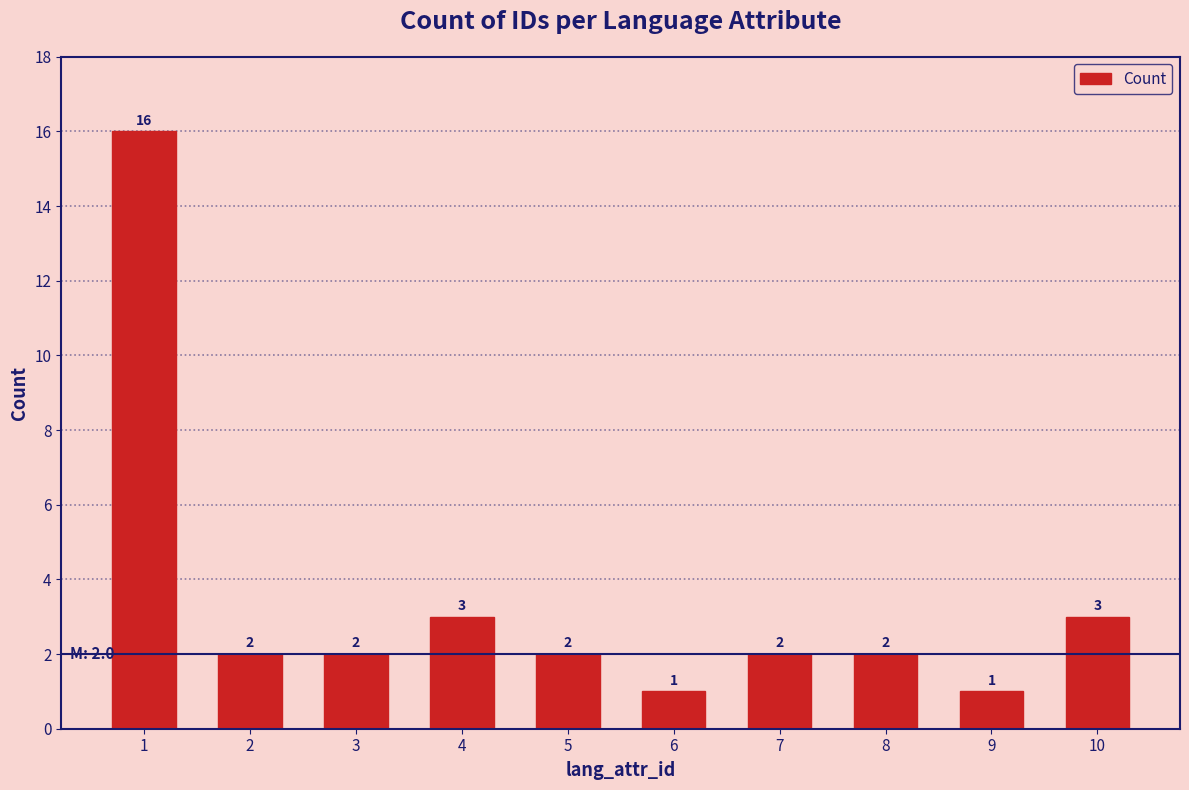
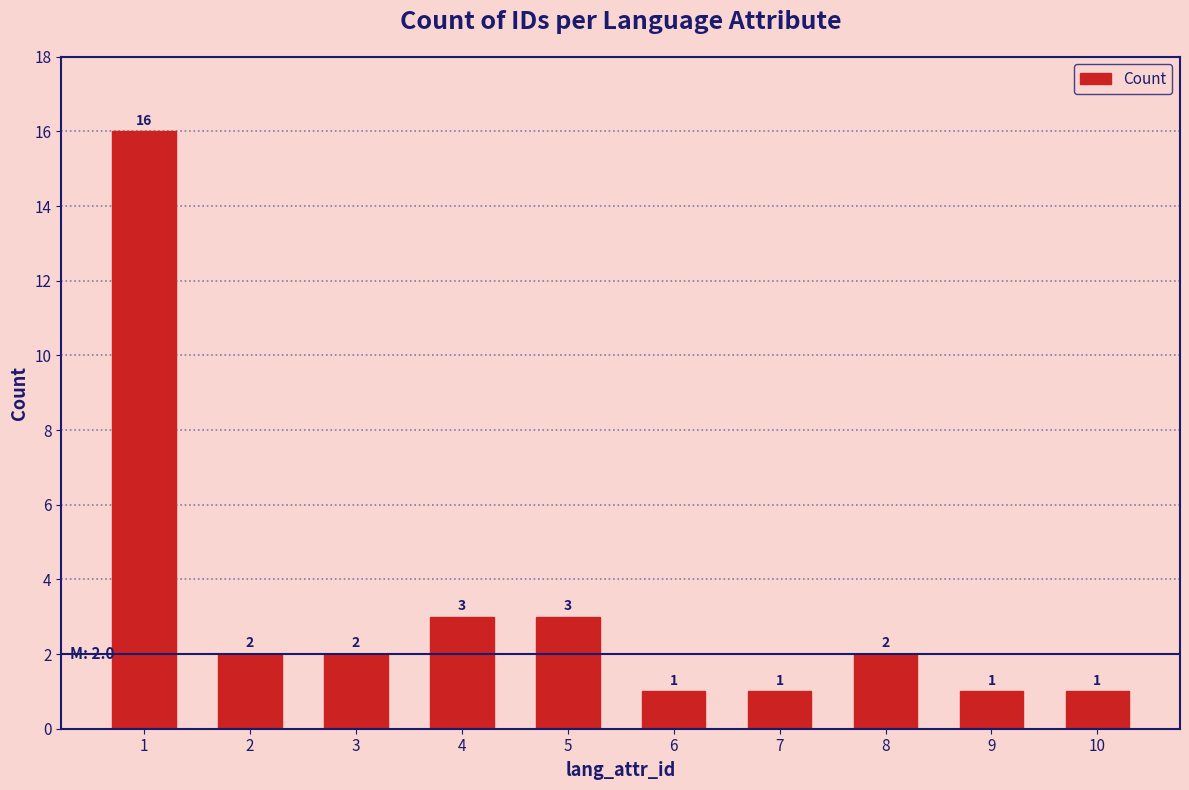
  {
    "1": 16,
    "2": 2,
    "3": 2,
    "4": 3,
-   "5": 2,
+   "5": 3,
    "6": 1,
-   "7": 2,
+   "7": 1,
    "8": 2,
    "9": 1,
-   "10": 3
+   "10": 1
  }
